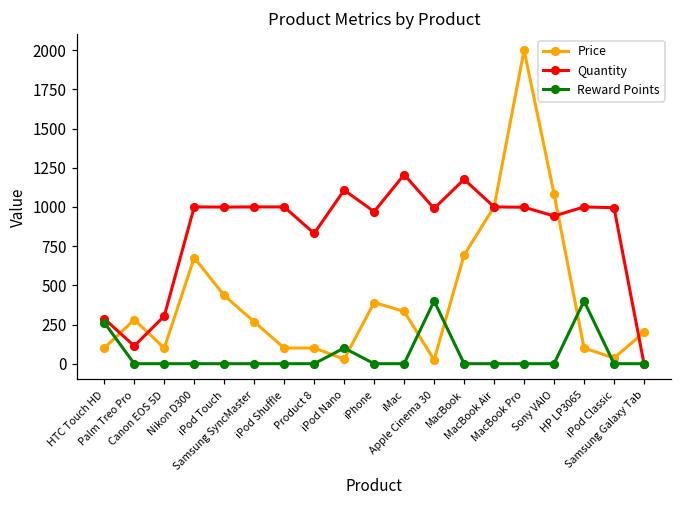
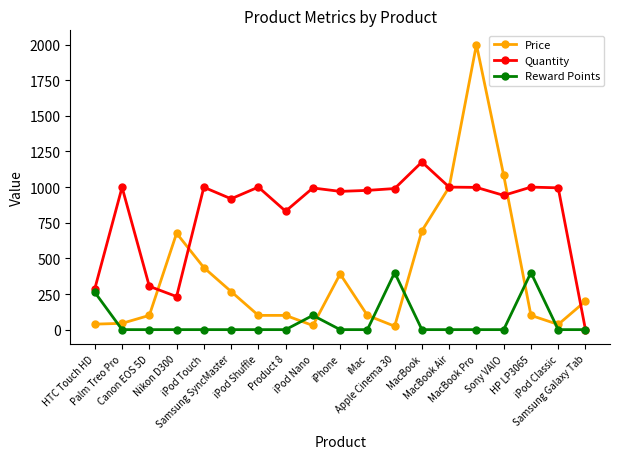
  {
    "Price": {
-     "HTC Touch HD": 100,
-     "Palm Treo Pro": 280,
+     "HTC Touch HD": 40,
+     "Palm Treo Pro": 40,
      "Canon EOS 5D": 100,
      "Nikon D300": 680,
      "iPod Touch": 440,
      "Samsung SyncMaster": 270,
      "iPod Shuffle": 100,
      "Product 8": 100,
      "iPod Nano": 30,
      "iPhone": 390,
-     "iMac": 330,
+     "iMac": 100,
      "Apple Cinema 30": 20,
      "MacBook": 690,
      "MacBook Pro": 2000,
      "Sony VAIO": 1080,
      "HP LP3065": 100,
      "iPod Classic": 40,
      "Samsung Galaxy Tab": 200
    },
    "Quantity": {
      "HTC Touch HD": 290,
-     "Palm Treo Pro": 110,
+     "Palm Treo Pro": 1000,
      "Canon EOS 5D": 300,
-     "Nikon D300": 1000,
+     "Nikon D300": 230,
      "iPod Touch": 1000,
-     "Samsung SyncMaster": 1000,
+     "Samsung SyncMaster": 920,
      "iPod Shuffle": 1000,
      "Product 8": 830,
-     "iPod Nano": 1110,
+     "iPod Nano": 990,
      "iPhone": 970,
-     "iMac": 1210,
+     "iMac": 980,
      "Apple Cinema 30": 990,
      "MacBook": 1180,
      "MacBook Pro": 1000,
      "Sony VAIO": 940,
      "HP LP3065": 1000,
      "iPod Classic": 1000
    },
    "Reward Points": {
      "HTC Touch HD": 260,
      "Palm Treo Pro": 0,
      "Canon EOS 5D": 0,
      "Nikon D300": 0,
      "iPod Touch": 0,
      "Samsung SyncMaster": 0,
      "iPod Shuffle": 0,
      "Product 8": 0,
      "iPod Nano": 100,
      "iPhone": 0,
      "iMac": 0,
      "Apple Cinema 30": 400,
      "MacBook": 0,
      "MacBook Air": 0,
      "MacBook Pro": 0,
      "Sony VAIO": 0,
      "HP LP3065": 400,
      "iPod Classic": 0
    }
  }
